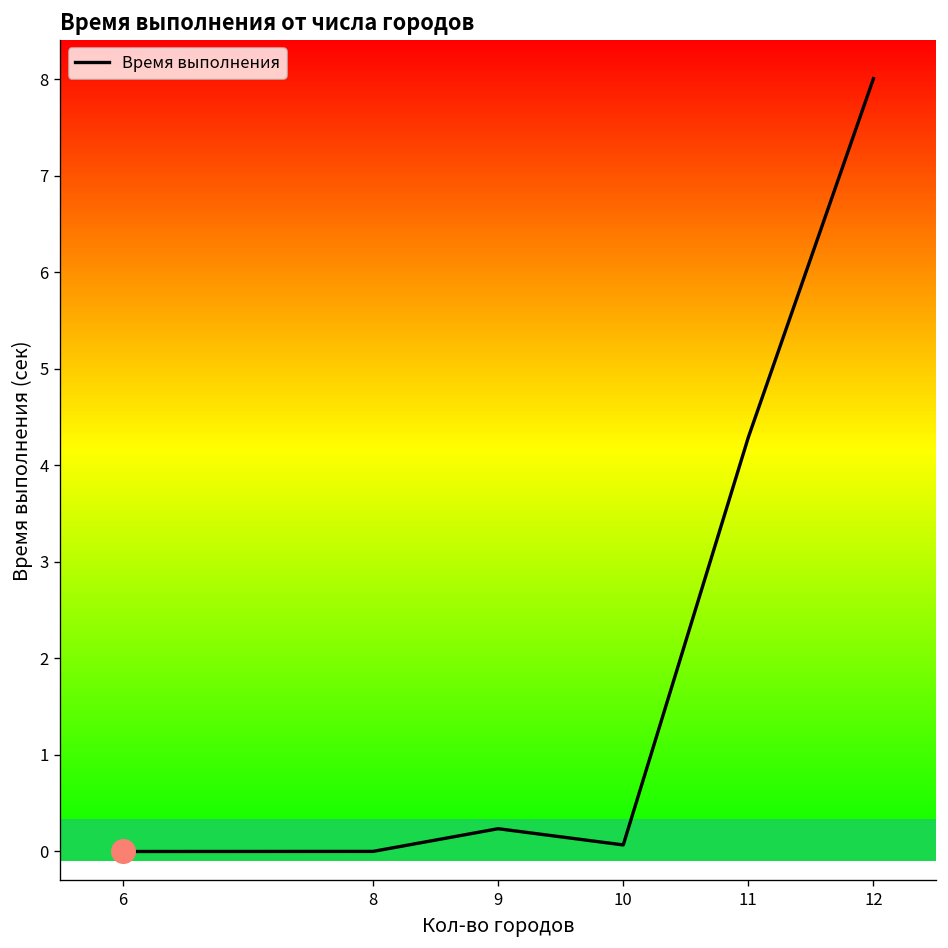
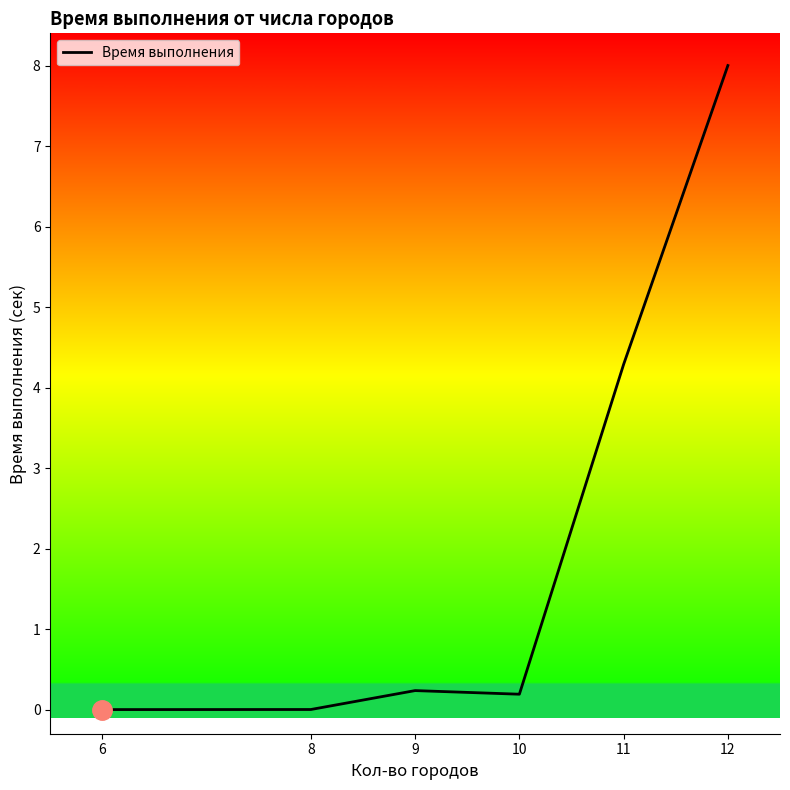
  {
    "Время выполнения": {
      "8": 0.0,
      "9": 0.2,
-     "10": 0.1,
+     "10": 0.2,
      "11": 4.3,
      "12": 8.0
    }
  }
